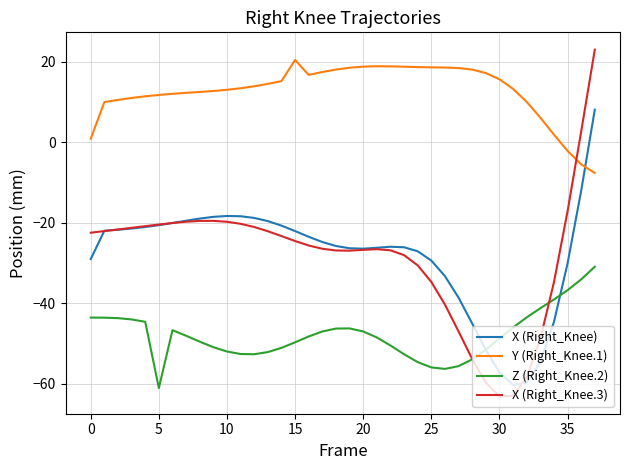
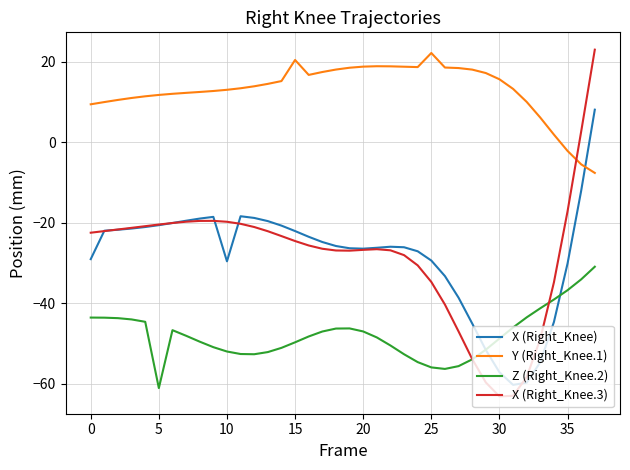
  {
    "X (Right_Knee)": {
      "0": -29,
-     "10": -18,
+     "10": -30,
      "15": -22,
      "25": -29,
      "35": -30
    },
    "Y (Right_Knee.1)": {
-     "0": 1,
+     "0": 9,
      "5": 12,
      "10": 13,
      "15": 20,
      "20": 19,
-     "25": 19,
+     "25": 22,
      "30": 16,
      "35": -2
    },
    "Z (Right_Knee.2)": {
      "0": -44,
      "5": -61,
      "10": -52,
      "15": -50,
      "20": -47,
      "25": -56,
      "35": -37
    },
    "X (Right_Knee.3)": {
      "0": -23,
      "10": -20,
      "15": -25,
      "25": -35,
      "35": -17
    }
  }
